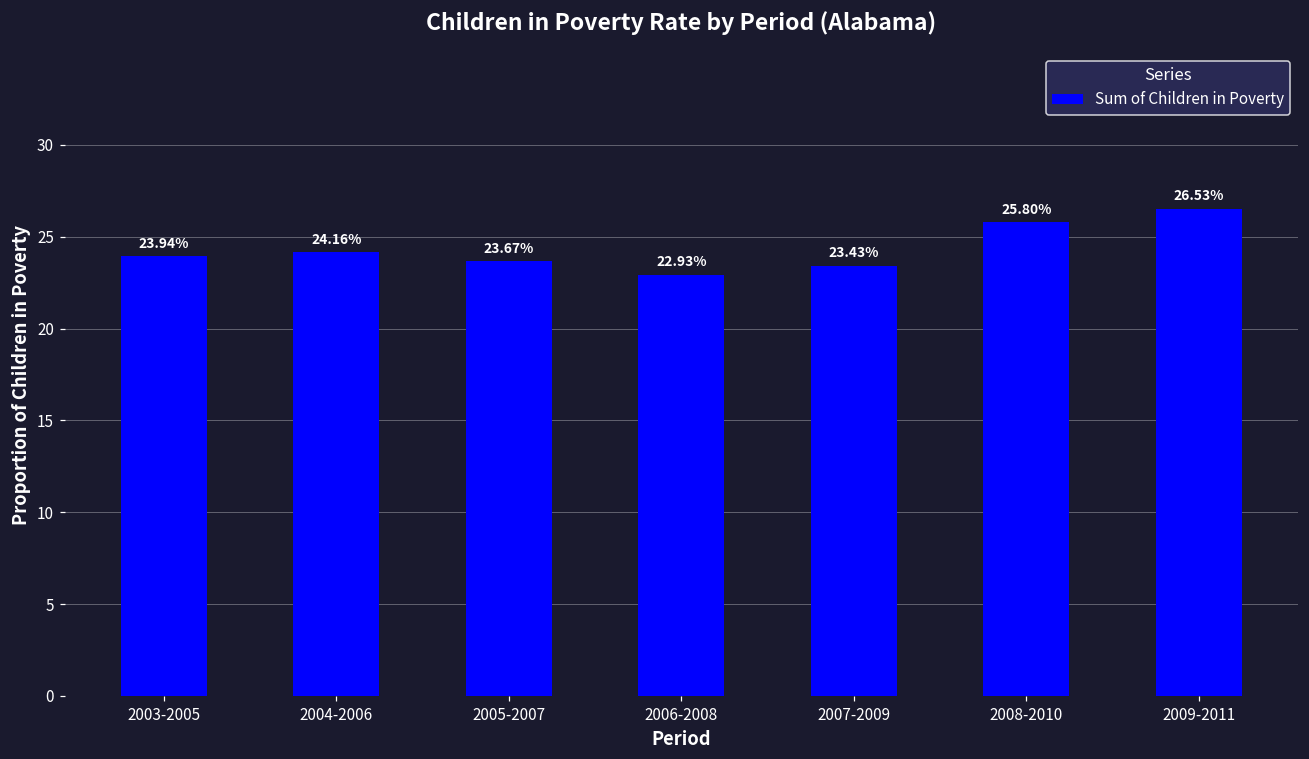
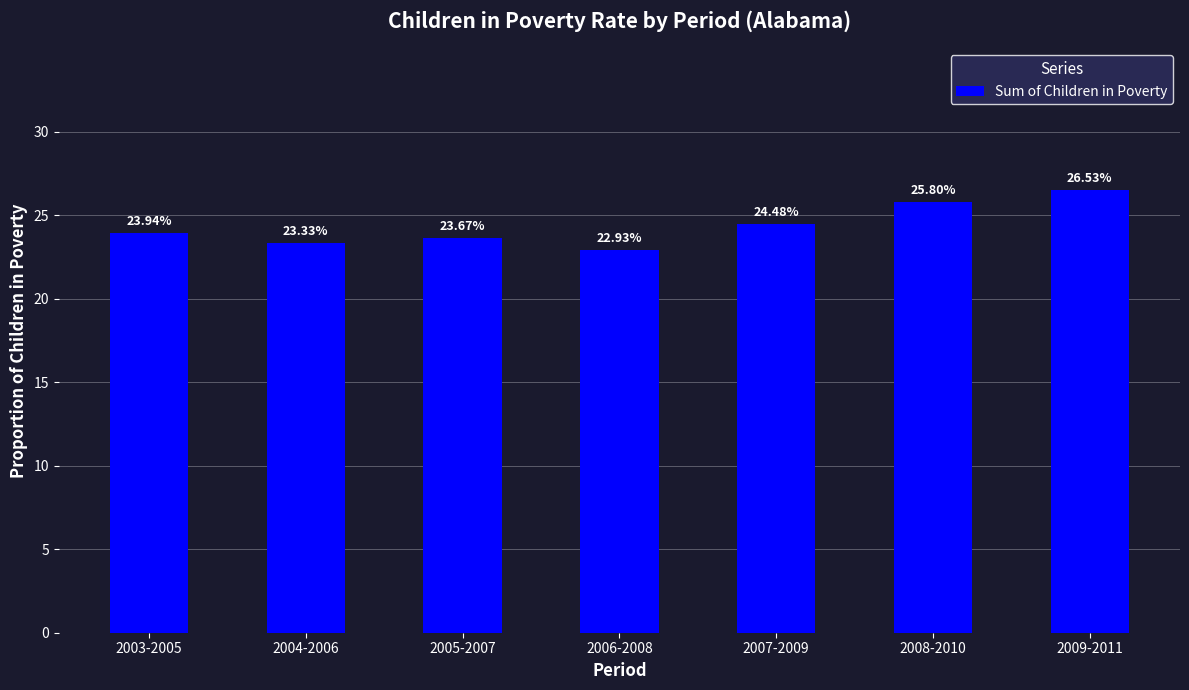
  {
    "2003-2005": "23.94%",
-   "2004-2006": "24.16%",
+   "2004-2006": "23.33%",
    "2005-2007": "23.67%",
    "2006-2008": "22.93%",
-   "2007-2009": "23.43%",
+   "2007-2009": "24.48%",
    "2008-2010": "25.80%",
    "2009-2011": "26.53%"
  }
